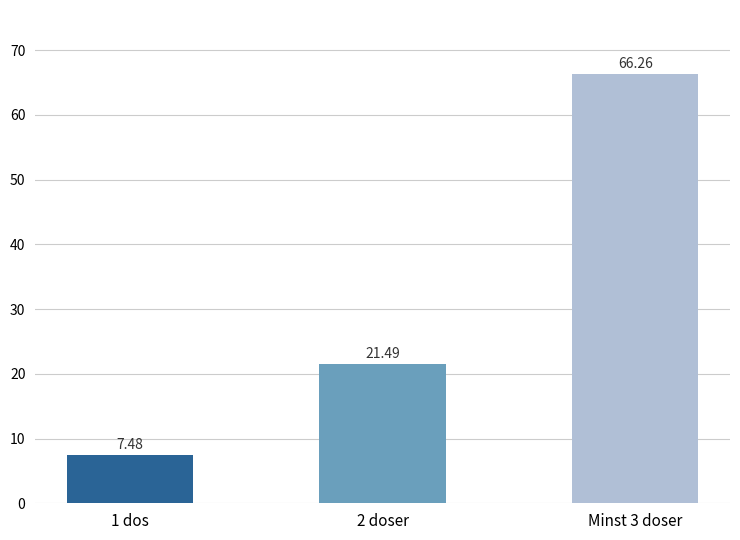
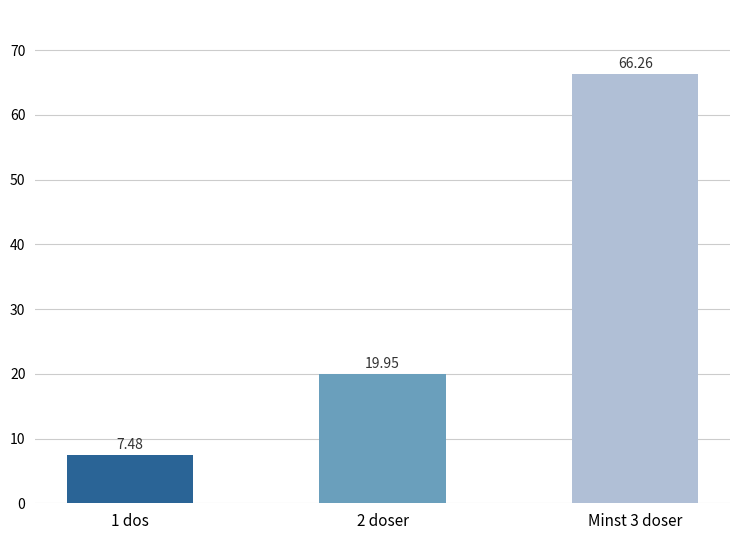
  {
    "1 dos": 7.48,
-   "2 doser": 21.49,
+   "2 doser": 19.95,
    "Minst 3 doser": 66.26
  }
